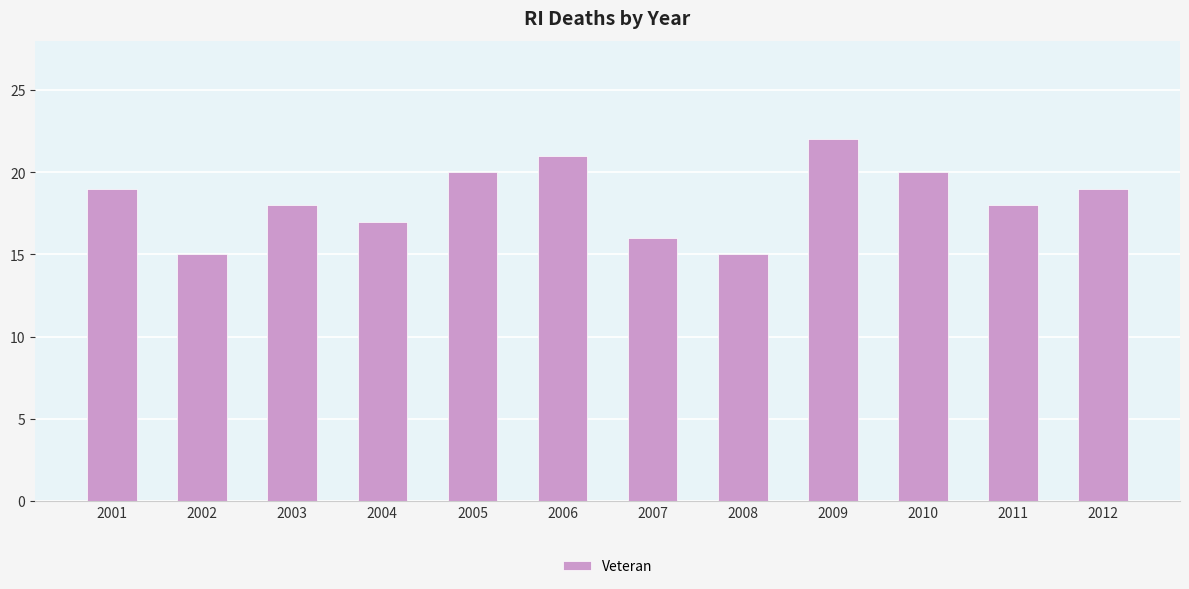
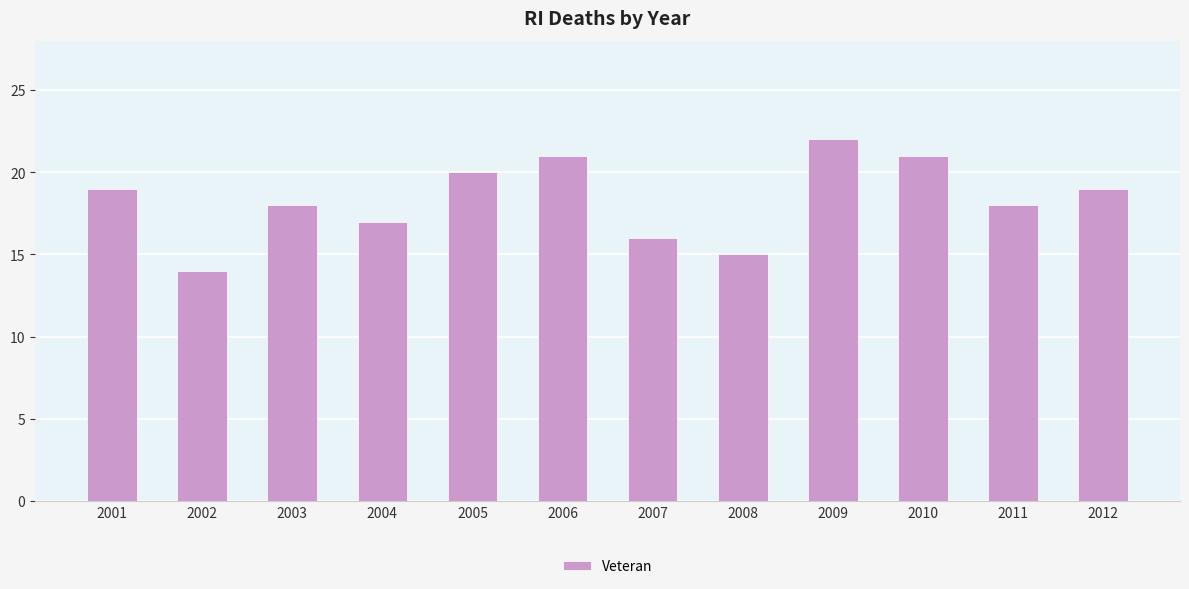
  {
    "2001": 19,
-   "2002": 15,
+   "2002": 14,
    "2003": 18,
    "2004": 17,
    "2005": 20,
    "2006": 21,
    "2007": 16,
    "2008": 15,
    "2009": 22,
-   "2010": 20,
+   "2010": 21,
    "2011": 18,
    "2012": 19
  }
